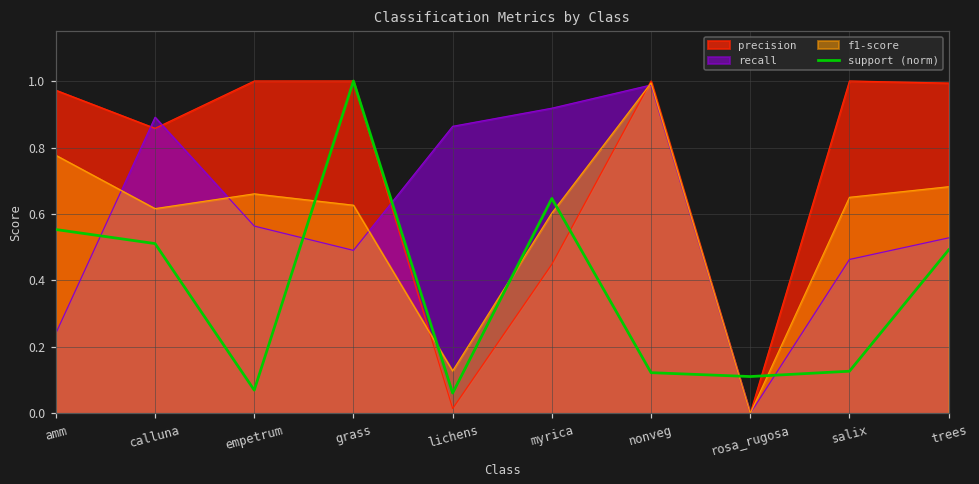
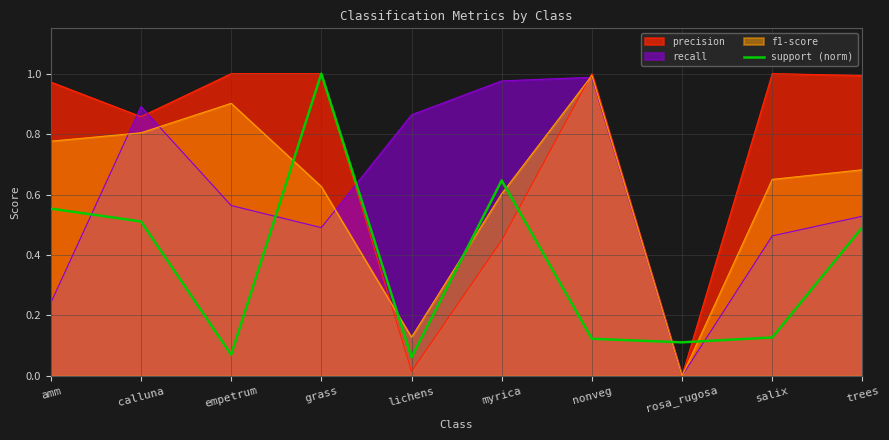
  {
    "precision": {
      "amm": 0.97,
      "calluna": 0.86,
      "empetrum": 1.00,
      "lichens": 0.01,
      "myrica": 0.45,
      "salix": 1.00,
      "trees": 0.99
    },
    "recall": {
      "amm": 0.24,
      "calluna": 0.89,
      "empetrum": 0.56,
      "grass": 0.49,
      "lichens": 0.86,
-     "myrica": 0.92,
+     "myrica": 0.98,
      "salix": 0.46,
      "trees": 0.53
    },
    "f1-score": {
      "amm": 0.78,
-     "calluna": 0.62,
-     "empetrum": 0.66,
+     "calluna": 0.80,
+     "empetrum": 0.90,
      "grass": 0.63,
      "lichens": 0.13,
      "myrica": 0.60,
      "salix": 0.65,
      "trees": 0.68
    },
    "support (norm)": {
      "amm": 0.55,
      "calluna": 0.51,
      "empetrum": 0.07,
      "lichens": 0.06,
      "myrica": 0.65,
      "nonveg": 0.12,
      "rosa_rugosa": 0.11,
      "salix": 0.13,
      "trees": 0.49
    }
  }
